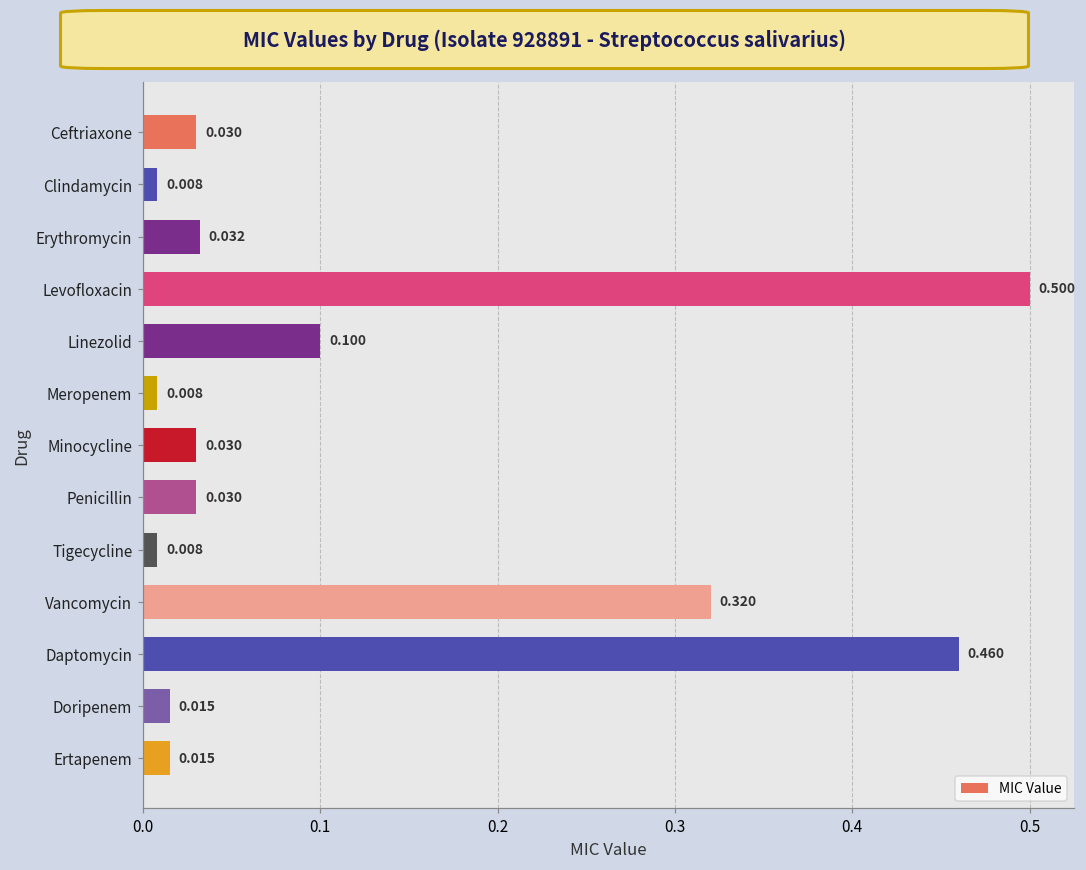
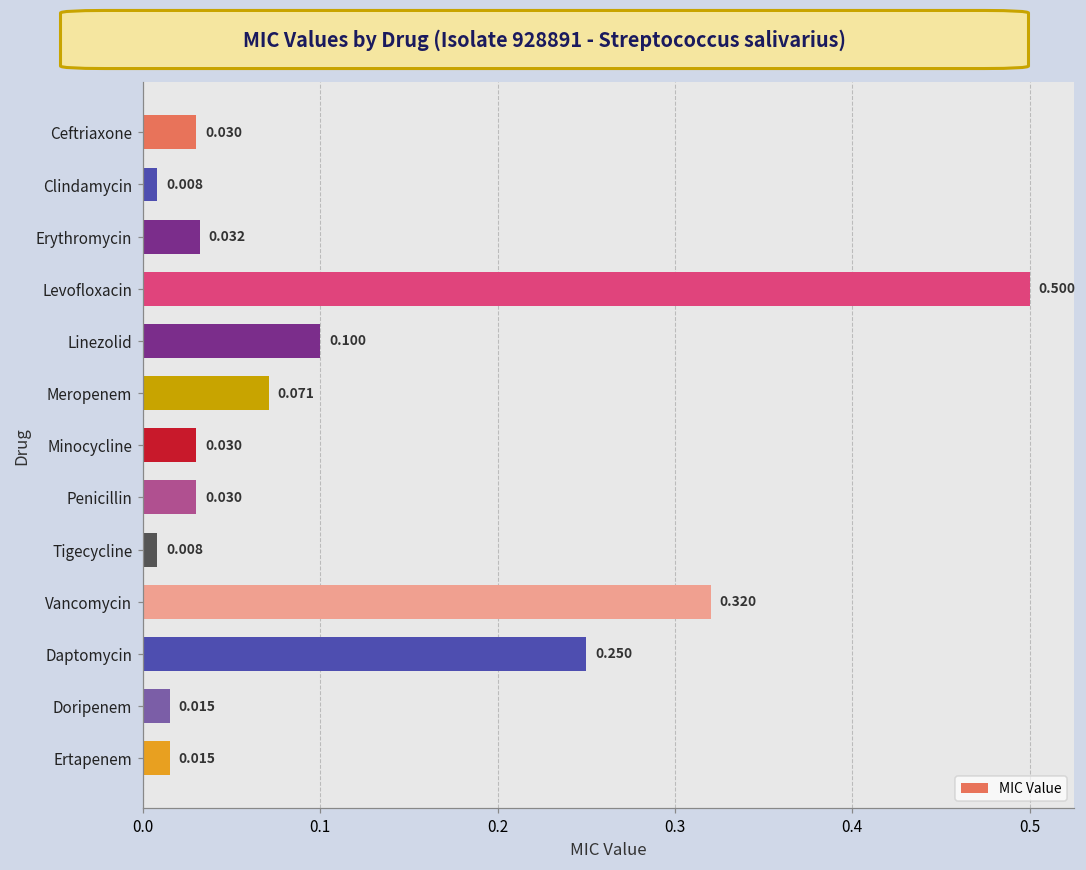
  {
    "Ceftriaxone": 0.030,
    "Clindamycin": 0.008,
    "Erythromycin": 0.032,
    "Levofloxacin": 0.500,
    "Linezolid": 0.100,
-   "Meropenem": 0.008,
+   "Meropenem": 0.071,
    "Minocycline": 0.030,
    "Penicillin": 0.030,
    "Tigecycline": 0.008,
    "Vancomycin": 0.320,
-   "Daptomycin": 0.460,
+   "Daptomycin": 0.250,
    "Doripenem": 0.015,
    "Ertapenem": 0.015
  }
